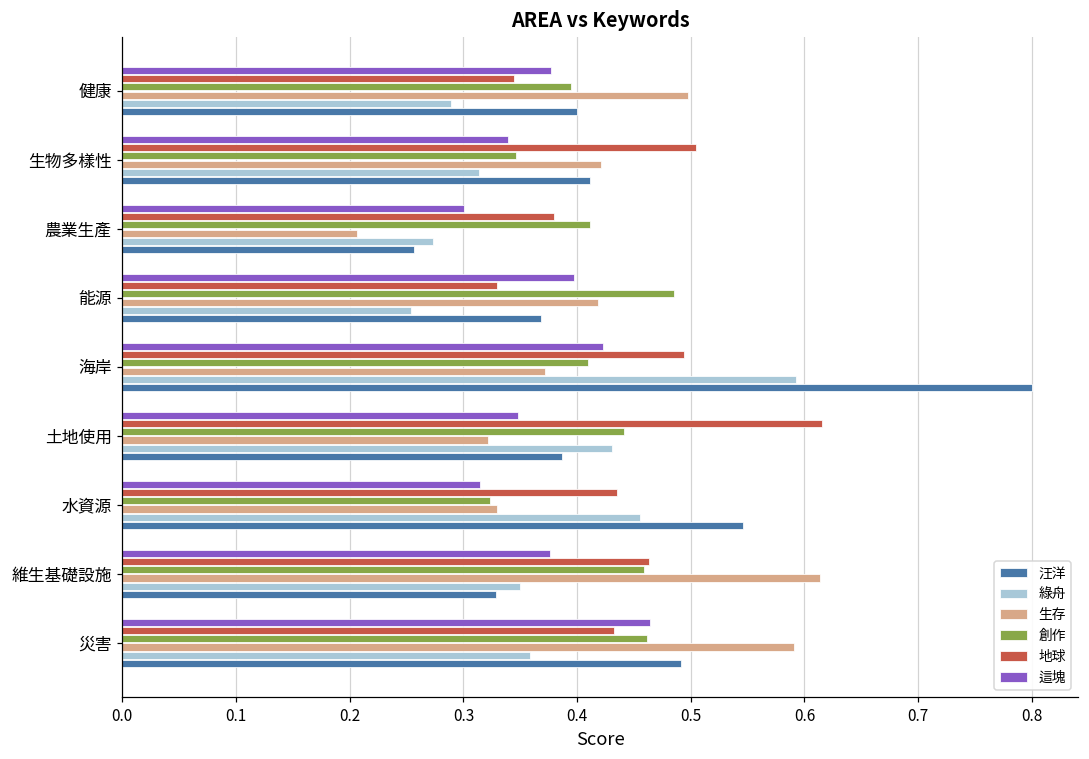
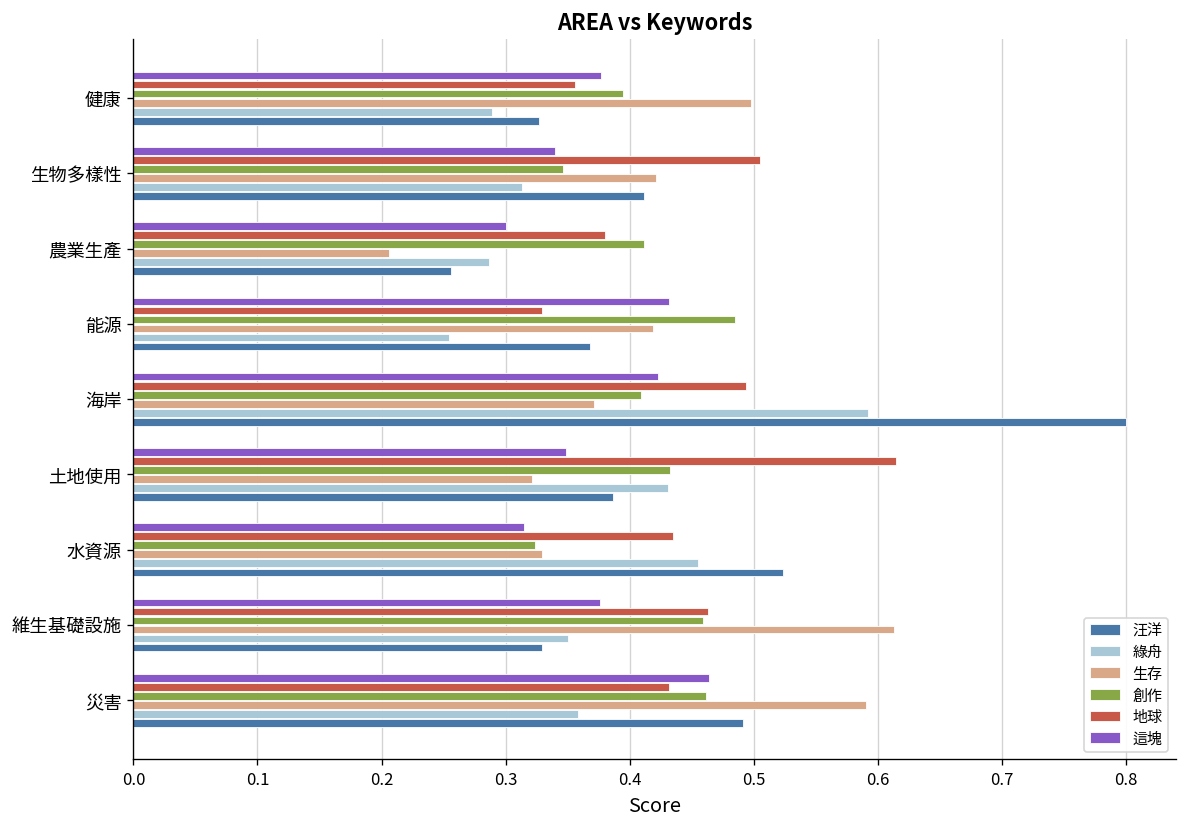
  {
    "汪洋": {
-     "健康": 0.400,
+     "健康": 0.327,
      "生物多樣性": 0.411,
      "農業生產": 0.256,
      "能源": 0.368,
      "海岸": 0.801,
      "土地使用": 0.387,
-     "水資源": 0.546,
+     "水資源": 0.523,
      "維生基礎設施": 0.329,
      "災害": 0.491
    },
    "綠舟": {
      "健康": 0.289,
      "生物多樣性": 0.313,
-     "農業生產": 0.273,
+     "農業生產": 0.287,
      "能源": 0.254,
      "海岸": 0.592,
      "土地使用": 0.431,
      "水資源": 0.456,
      "維生基礎設施": 0.350,
      "災害": 0.358
    },
    "生存": {
      "健康": 0.498,
      "生物多樣性": 0.421,
      "農業生產": 0.206,
      "能源": 0.419,
      "海岸": 0.371,
      "土地使用": 0.322,
      "水資源": 0.329,
      "維生基礎設施": 0.614,
      "災害": 0.591
    },
    "創作": {
      "健康": 0.395,
      "生物多樣性": 0.346,
      "農業生產": 0.411,
      "能源": 0.485,
      "海岸": 0.409,
-     "土地使用": 0.441,
+     "土地使用": 0.433,
      "水資源": 0.324,
      "維生基礎設施": 0.459,
      "災害": 0.462
    },
    "地球": {
-     "健康": 0.344,
+     "健康": 0.356,
      "生物多樣性": 0.505,
      "農業生產": 0.380,
      "能源": 0.329,
      "海岸": 0.494,
      "土地使用": 0.615,
      "水資源": 0.435,
      "維生基礎設施": 0.463,
      "災害": 0.432
    },
    "這塊": {
      "健康": 0.377,
      "生物多樣性": 0.340,
      "農業生產": 0.301,
-     "能源": 0.397,
+     "能源": 0.432,
      "海岸": 0.423,
      "土地使用": 0.348,
      "水資源": 0.315,
      "維生基礎設施": 0.376,
      "災害": 0.464
    }
  }
